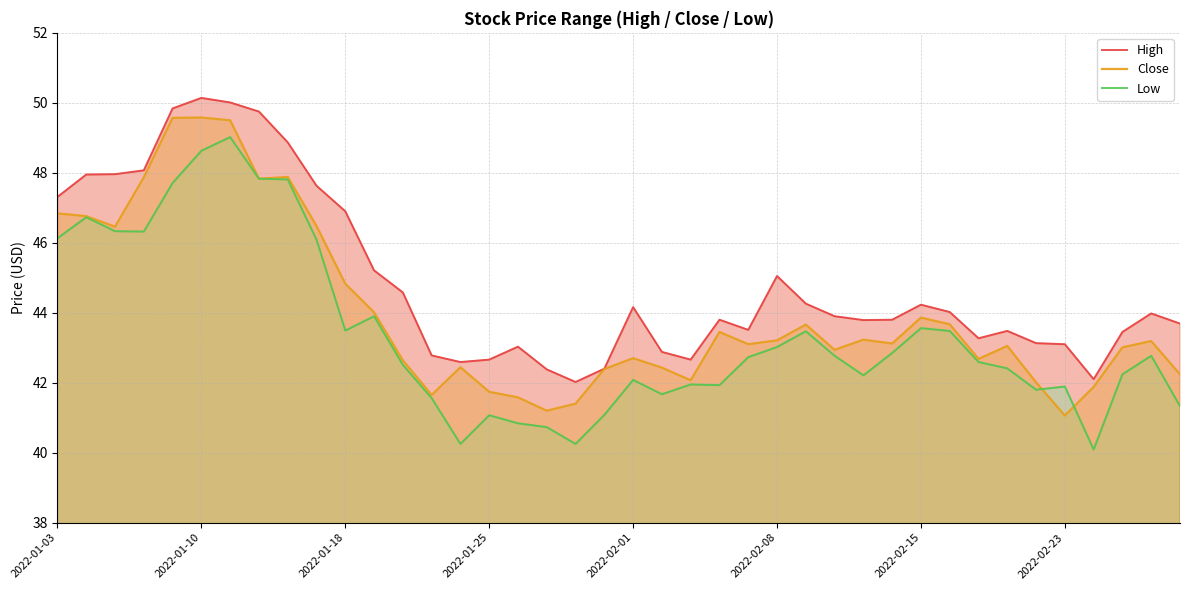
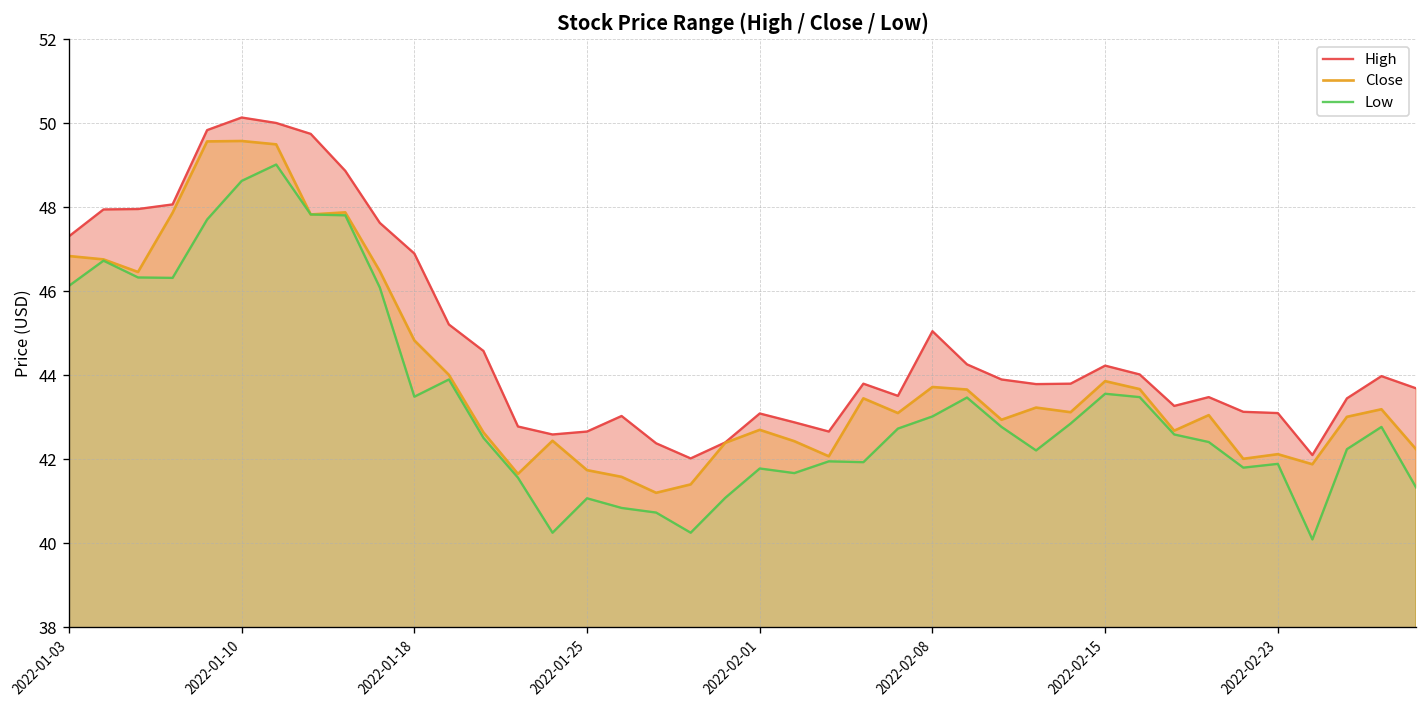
  {
    "High": {
      "2022-01-03": 47.3,
      "2022-01-10": 50.1,
      "2022-01-18": 46.9,
      "2022-01-25": 42.7,
-     "2022-02-01": 44.2,
+     "2022-02-01": 43.1,
      "2022-02-08": 45.1,
      "2022-02-15": 44.2,
      "2022-02-23": 43.1
    },
    "Close": {
      "2022-01-03": 46.8,
      "2022-01-10": 49.6,
      "2022-01-18": 44.8,
      "2022-01-25": 41.7,
      "2022-02-01": 42.7,
-     "2022-02-08": 43.2,
+     "2022-02-08": 43.7,
      "2022-02-15": 43.9,
-     "2022-02-23": 41.1
+     "2022-02-23": 42.1
    },
    "Low": {
      "2022-01-03": 46.1,
      "2022-01-10": 48.6,
      "2022-01-18": 43.5,
      "2022-01-25": 41.1,
-     "2022-02-01": 42.1,
+     "2022-02-01": 41.8,
      "2022-02-08": 43.0,
      "2022-02-15": 43.6,
      "2022-02-23": 41.9
    }
  }
